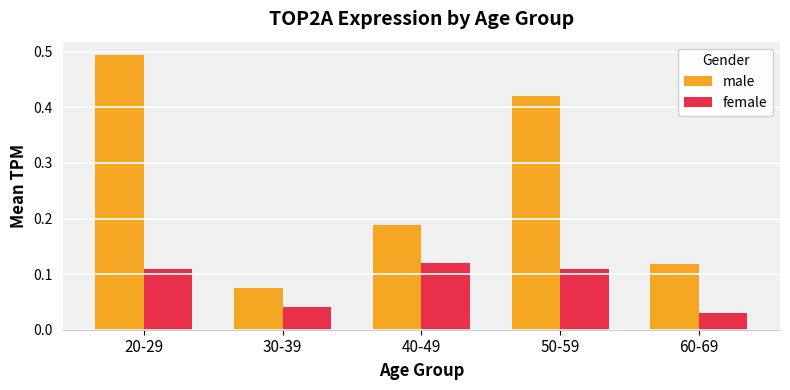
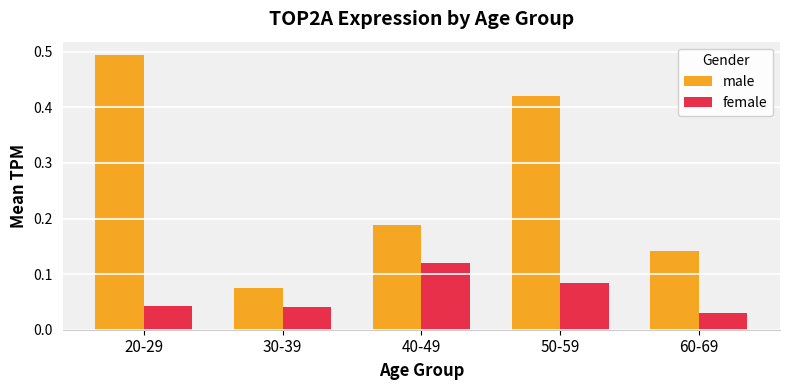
  {
    "male": {
      "20-29": 0.49,
      "30-39": 0.07,
      "40-49": 0.19,
      "50-59": 0.42,
-     "60-69": 0.12
+     "60-69": 0.14
    },
    "female": {
-     "20-29": 0.11,
+     "20-29": 0.04,
      "30-39": 0.04,
      "40-49": 0.12,
-     "50-59": 0.11,
+     "50-59": 0.08,
      "60-69": 0.03
    }
  }
